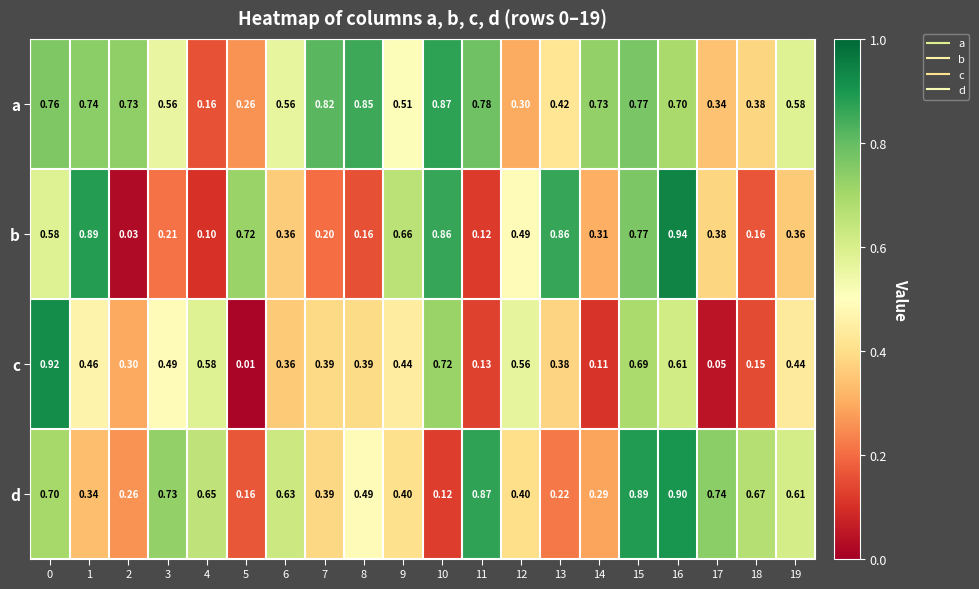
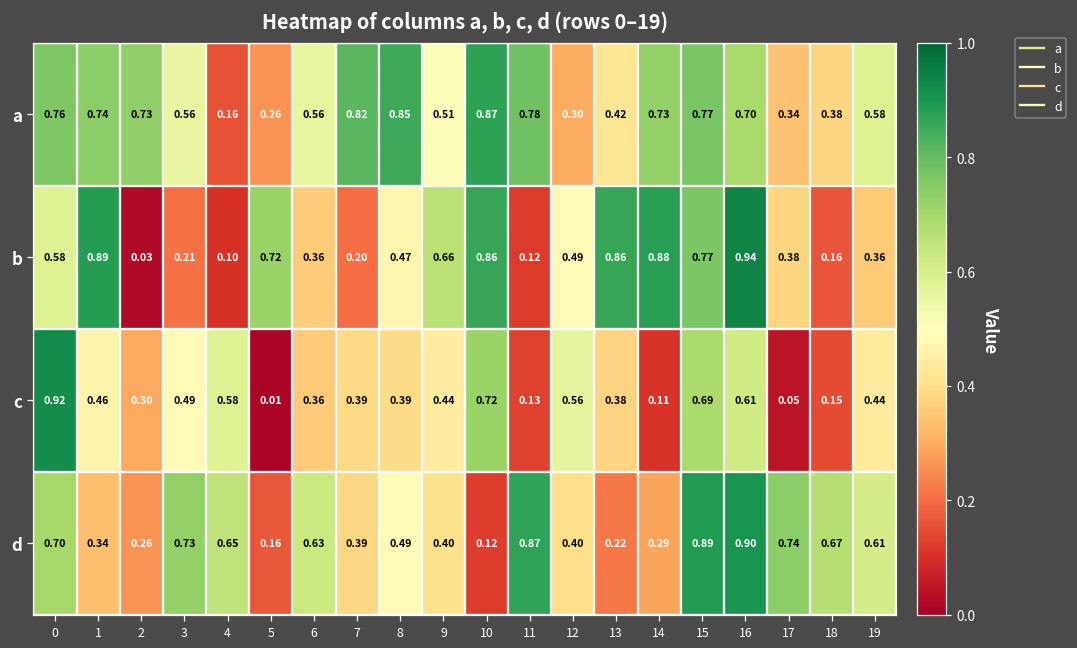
  {
    "a": {
      "0": 0.76,
      "1": 0.74,
      "2": 0.73,
      "3": 0.56,
      "4": 0.16,
      "5": 0.26,
      "6": 0.56,
      "7": 0.82,
      "8": 0.85,
      "9": 0.51,
      "10": 0.87,
      "11": 0.78,
      "12": 0.30,
      "13": 0.42,
      "14": 0.73,
      "15": 0.77,
      "16": 0.70,
      "17": 0.34,
      "18": 0.38,
      "19": 0.58
    },
    "b": {
      "0": 0.58,
      "1": 0.89,
      "2": 0.03,
      "3": 0.21,
      "4": 0.10,
      "5": 0.72,
      "6": 0.36,
      "7": 0.20,
-     "8": 0.16,
+     "8": 0.47,
      "9": 0.66,
      "10": 0.86,
      "11": 0.12,
      "12": 0.49,
      "13": 0.86,
-     "14": 0.31,
+     "14": 0.88,
      "15": 0.77,
      "16": 0.94,
      "17": 0.38,
      "18": 0.16,
      "19": 0.36
    },
    "c": {
      "0": 0.92,
      "1": 0.46,
      "2": 0.30,
      "3": 0.49,
      "4": 0.58,
      "5": 0.01,
      "6": 0.36,
      "7": 0.39,
      "8": 0.39,
      "9": 0.44,
      "10": 0.72,
      "11": 0.13,
      "12": 0.56,
      "13": 0.38,
      "14": 0.11,
      "15": 0.69,
      "16": 0.61,
      "17": 0.05,
      "18": 0.15,
      "19": 0.44
    },
    "d": {
      "0": 0.70,
      "1": 0.34,
      "2": 0.26,
      "3": 0.73,
      "4": 0.65,
      "5": 0.16,
      "6": 0.63,
      "7": 0.39,
      "8": 0.49,
      "9": 0.40,
      "10": 0.12,
      "11": 0.87,
      "12": 0.40,
      "13": 0.22,
      "14": 0.29,
      "15": 0.89,
      "16": 0.90,
      "17": 0.74,
      "18": 0.67,
      "19": 0.61
    }
  }
